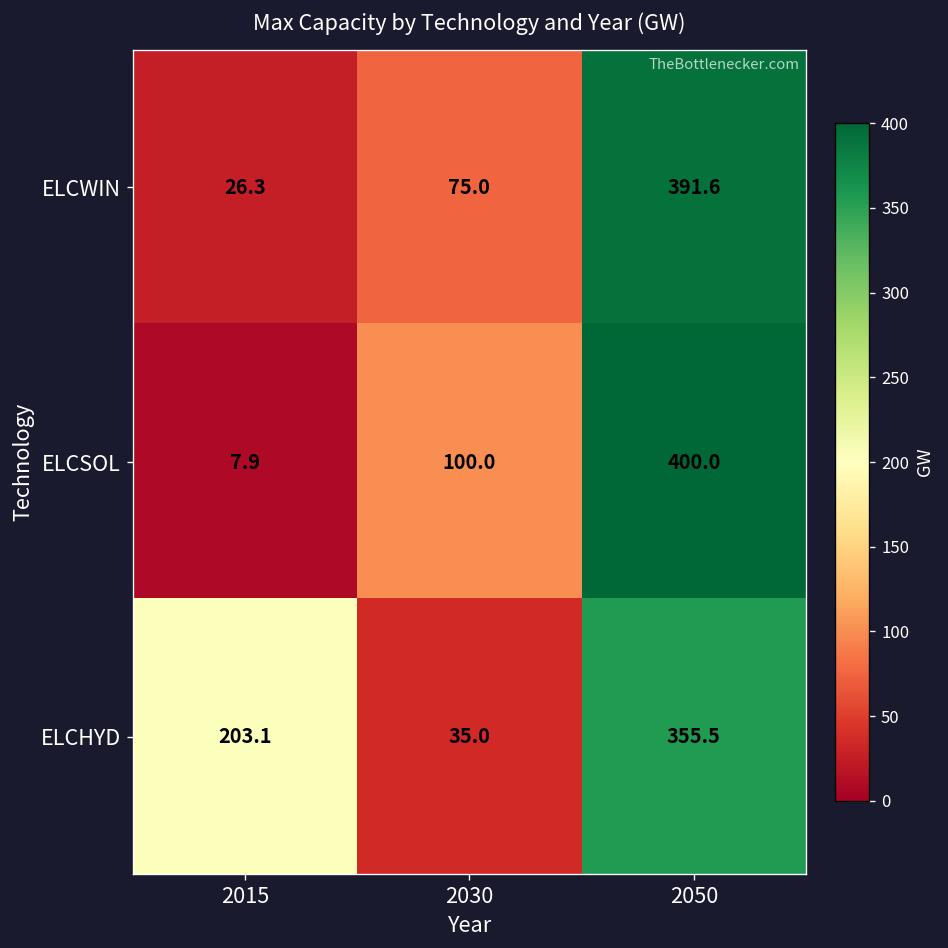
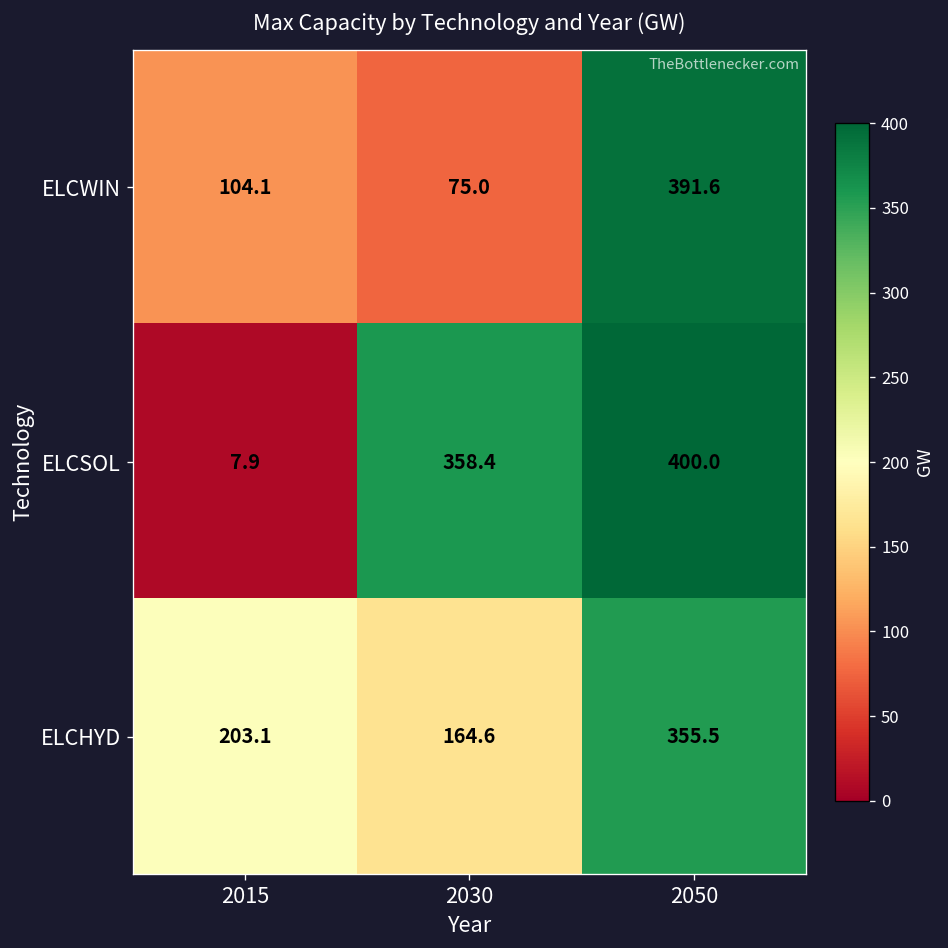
  {
    "ELCWIN": {
-     "2015": 26.3,
+     "2015": 104.1,
      "2030": 75.0
    },
    "ELCSOL": {
      "2015": 7.9,
-     "2030": 100.0,
+     "2030": 358.4,
      "2050": 400.0
    },
    "ELCHYD": {
      "2015": 203.1,
-     "2030": 35.0,
+     "2030": 164.6,
      "2050": 355.5
    }
  }
